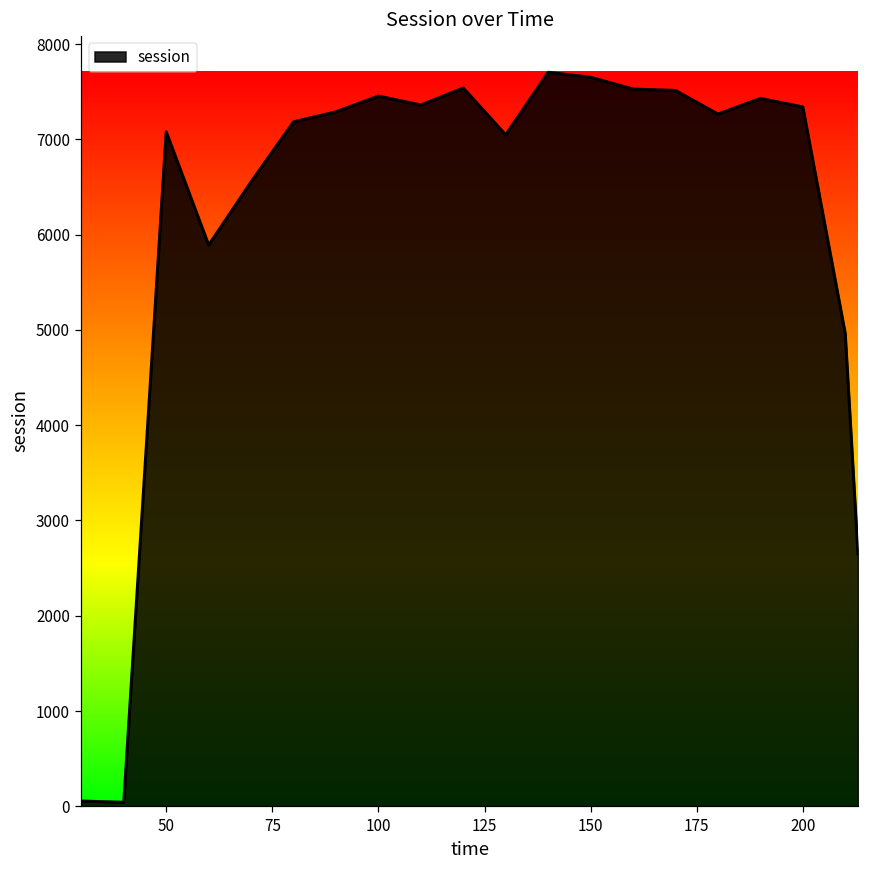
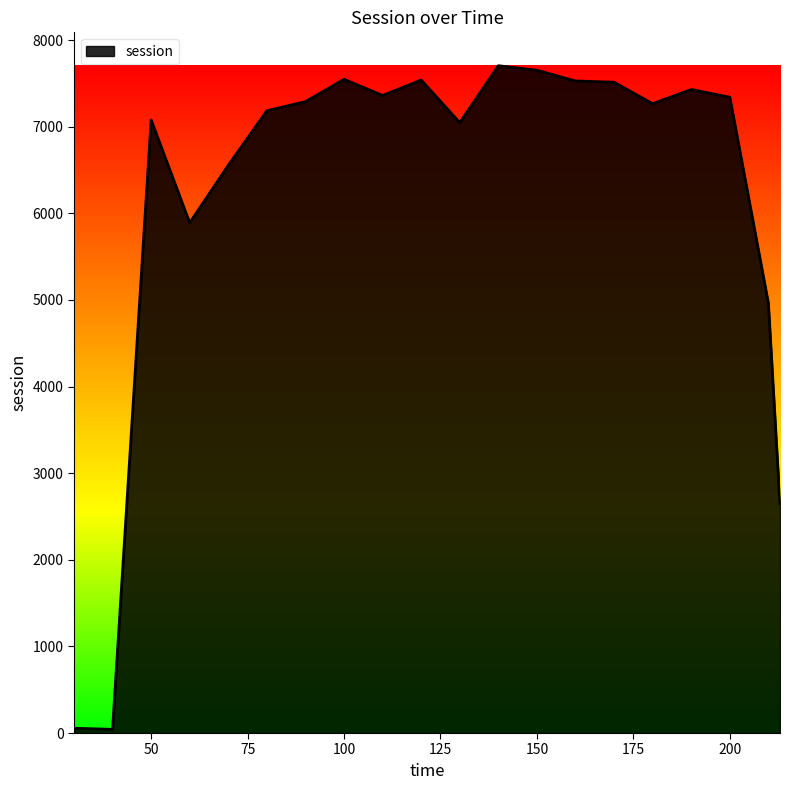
  {
    "50": 7100,
-   "100": 7450,
+   "100": 7550,
    "150": 7700,
    "200": 7300
  }
